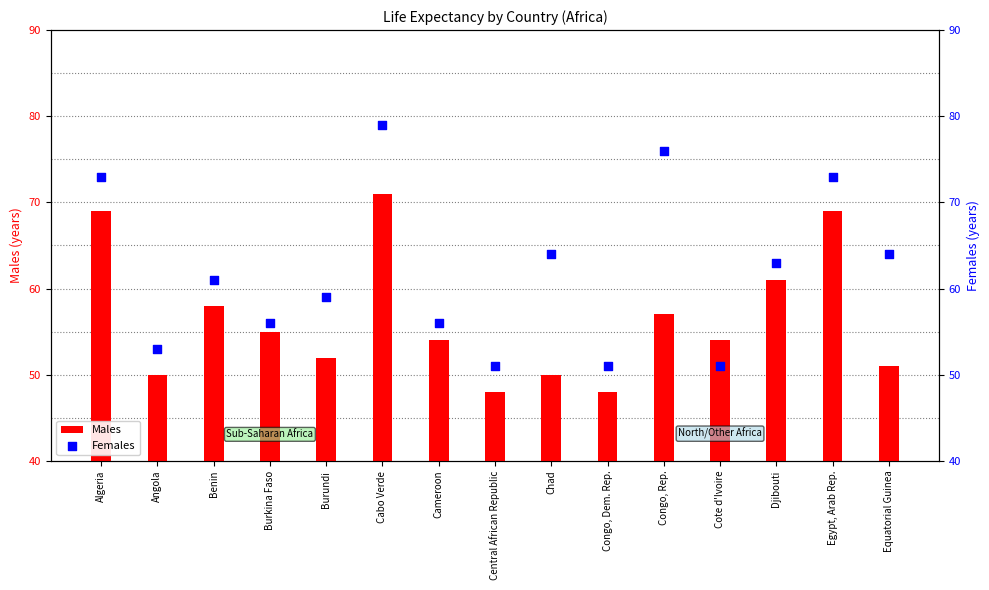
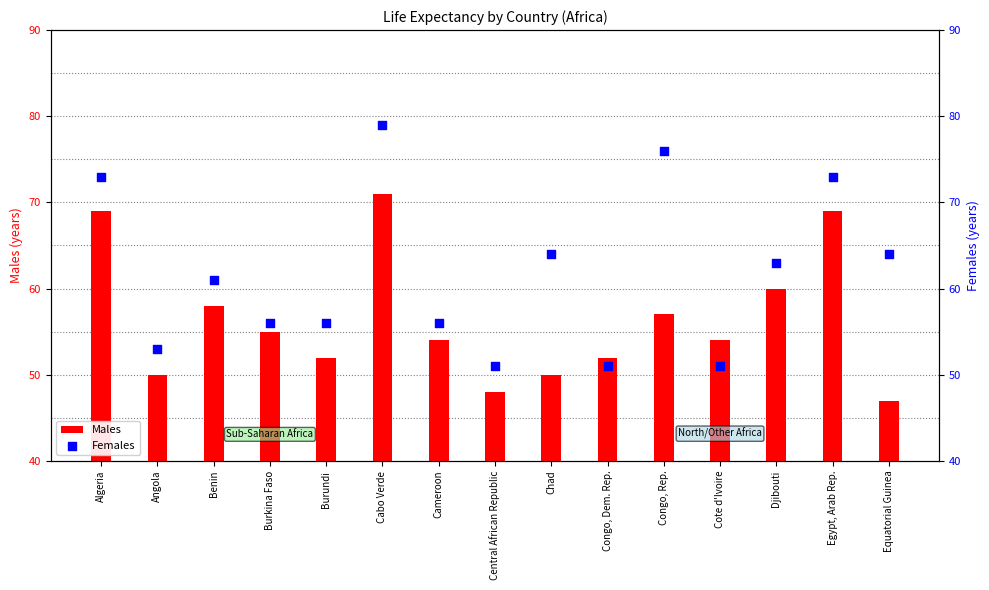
  {
    "Males": {
      "Algeria": 69,
      "Angola": 50,
      "Benin": 58,
      "Burkina Faso": 55,
      "Burundi": 52,
      "Cabo Verde": 71,
      "Cameroon": 54,
      "Central African Republic": 48,
      "Chad": 50,
-     "Congo, Dem. Rep.": 48,
+     "Congo, Dem. Rep.": 52,
      "Congo, Rep.": 57,
      "Cote d'Ivoire": 54,
-     "Djibouti": 61,
+     "Djibouti": 60,
      "Egypt, Arab Rep.": 69,
-     "Equatorial Guinea": 51
+     "Equatorial Guinea": 47
    },
    "Females": {
-     "Burundi": 59
+     "Burundi": 56
    }
  }
